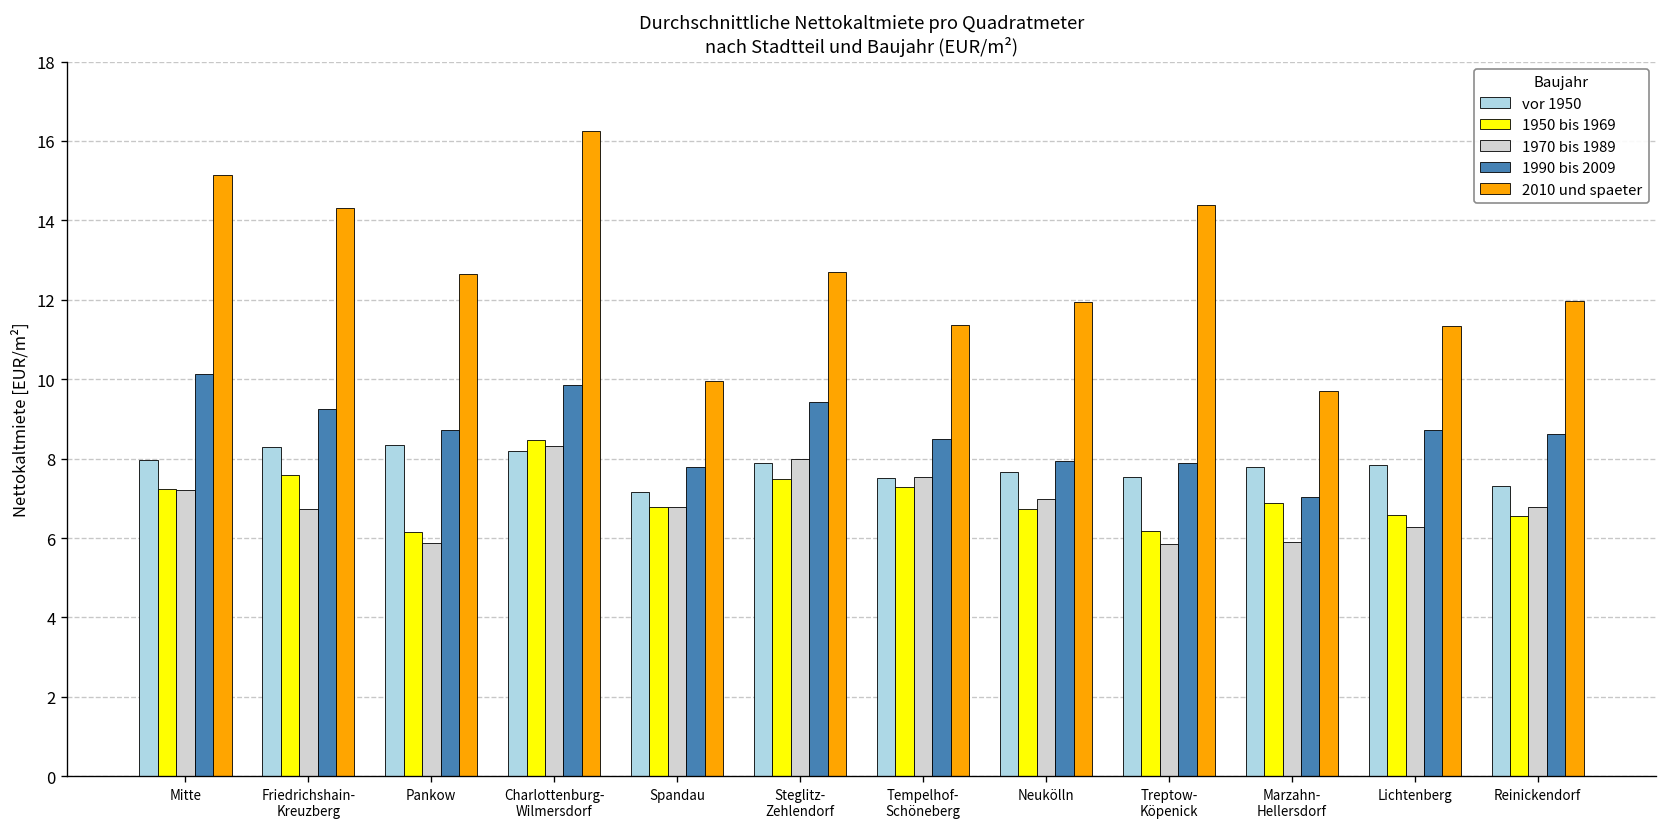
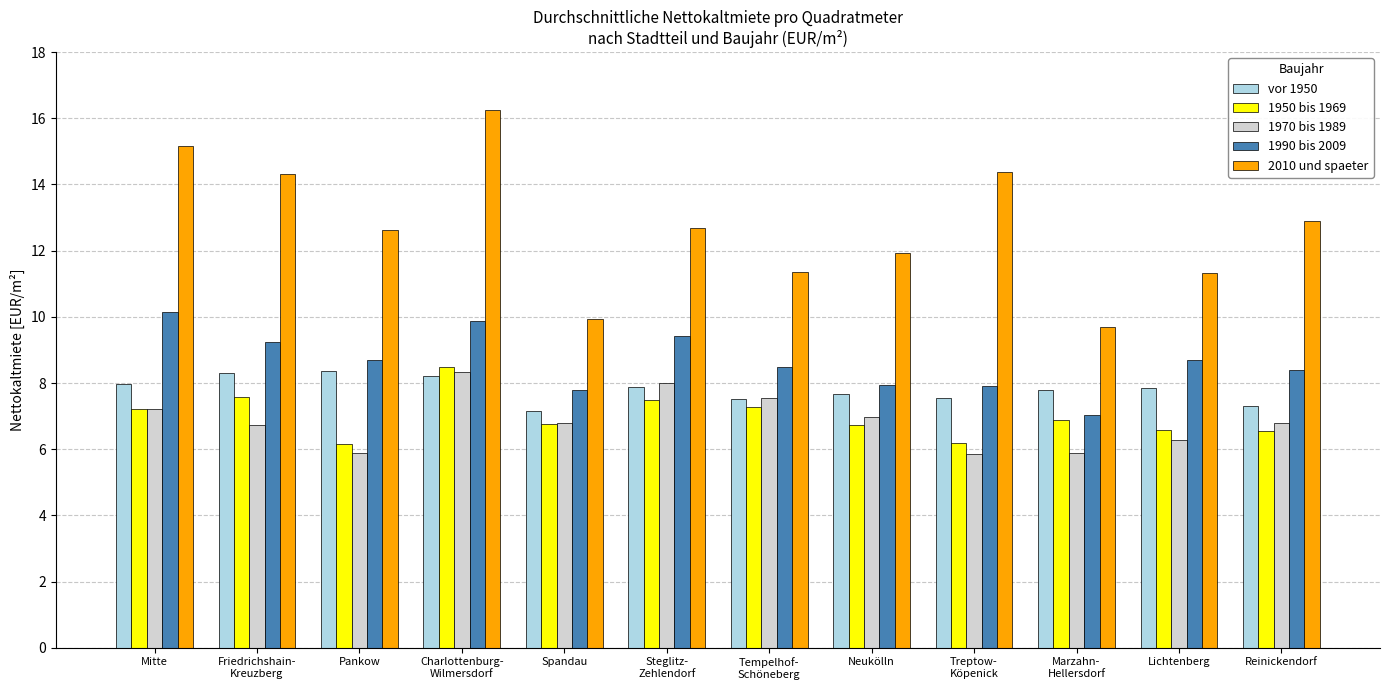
  {
    "1950 bis 1969": {
      "Mitte": 7.2,
      "Friedrichshain- Kreuzberg": 7.6,
      "Pankow": 6.2,
      "Charlottenburg- Wilmersdorf": 8.5,
      "Spandau": 6.8,
      "Steglitz- Zehlendorf": 7.5,
      "Tempelhof- Schöneberg": 7.3,
      "Neukölln": 6.7,
      "Treptow- Köpenick": 6.2,
      "Marzahn- Hellersdorf": 6.9,
      "Lichtenberg": 6.6,
      "Reinickendorf": 6.6
    },
    "1990 bis 2009": {
      "Mitte": 10.1,
      "Friedrichshain- Kreuzberg": 9.2,
      "Pankow": 8.7,
      "Charlottenburg- Wilmersdorf": 9.9,
      "Spandau": 7.8,
      "Steglitz- Zehlendorf": 9.4,
      "Tempelhof- Schöneberg": 8.5,
      "Neukölln": 7.9,
      "Treptow- Köpenick": 7.9,
      "Marzahn- Hellersdorf": 7.0,
      "Lichtenberg": 8.7,
-     "Reinickendorf": 8.6
+     "Reinickendorf": 8.4
    },
    "2010 und spaeter": {
      "Mitte": 15.2,
      "Friedrichshain- Kreuzberg": 14.3,
      "Pankow": 12.6,
      "Charlottenburg- Wilmersdorf": 16.3,
      "Spandau": 10.0,
      "Steglitz- Zehlendorf": 12.7,
      "Tempelhof- Schöneberg": 11.4,
      "Neukölln": 11.9,
      "Treptow- Köpenick": 14.4,
      "Marzahn- Hellersdorf": 9.7,
      "Lichtenberg": 11.3,
-     "Reinickendorf": 12.0
+     "Reinickendorf": 12.9
    }
  }
